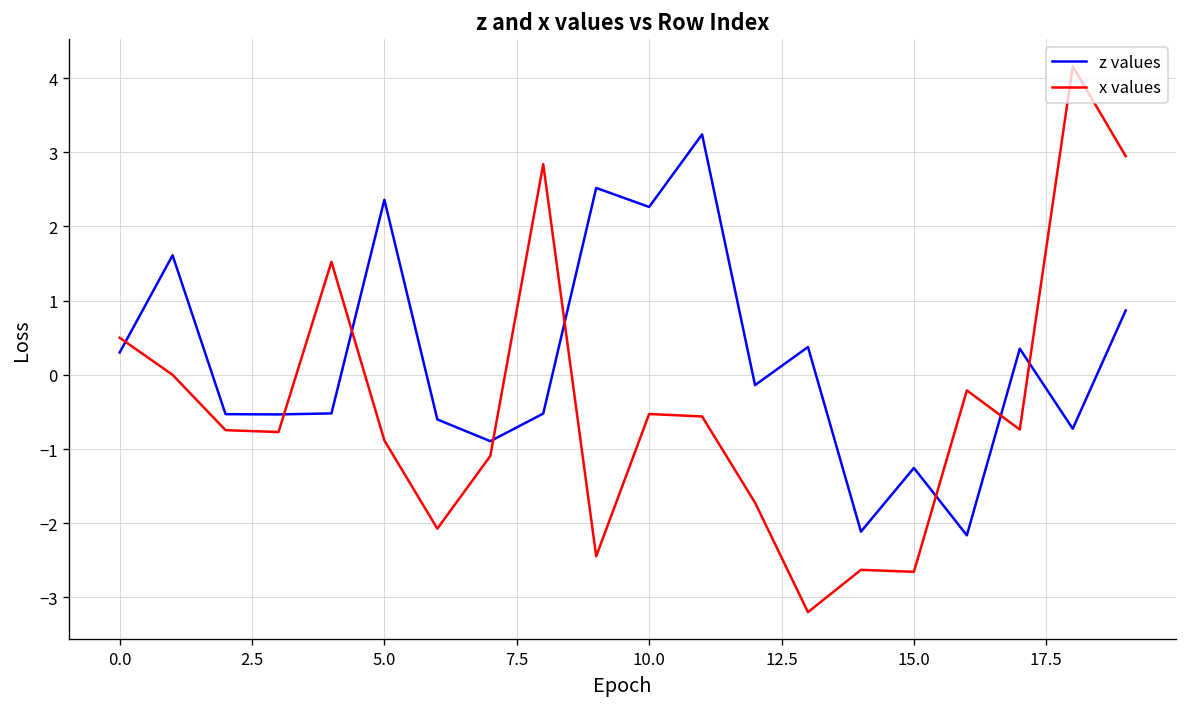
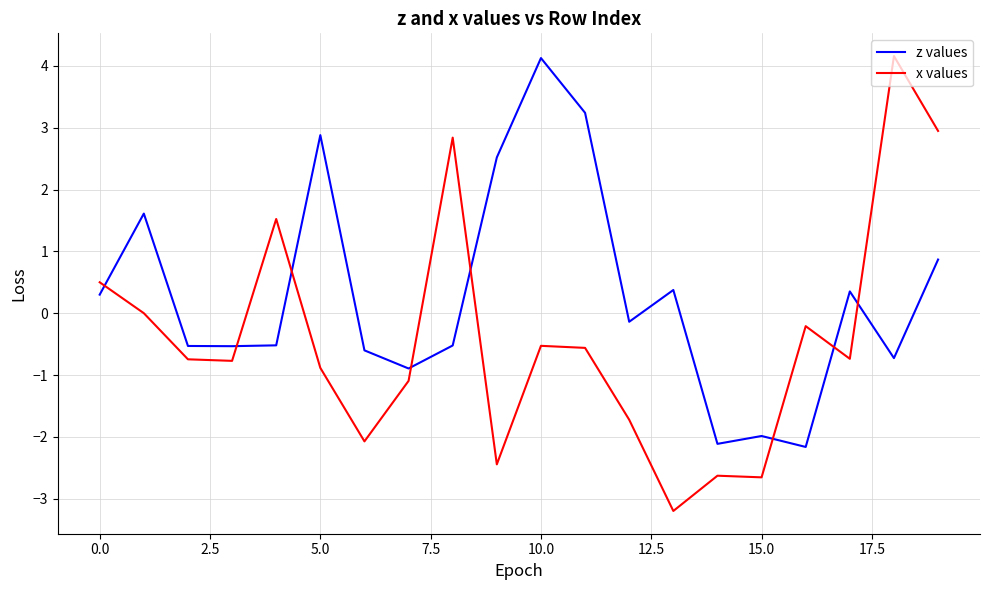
  {
    "z values": {
      "0.0": 0.3,
-     "5.0": 2.4,
-     "10.0": 2.3,
-     "15.0": -1.3
+     "5.0": 2.9,
+     "10.0": 4.1,
+     "15.0": -2.0
    },
    "x values": {
      "0.0": 0.5,
      "5.0": -0.9,
      "10.0": -0.5,
      "15.0": -2.7
    }
  }
